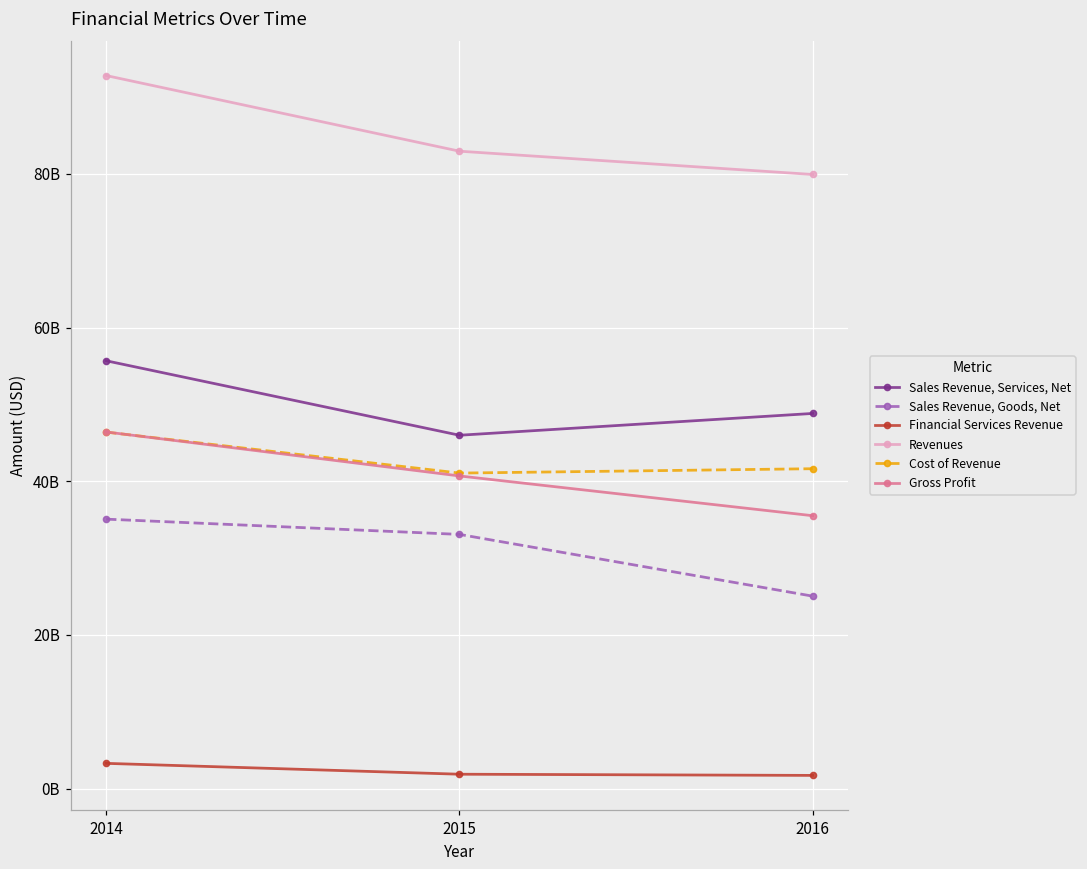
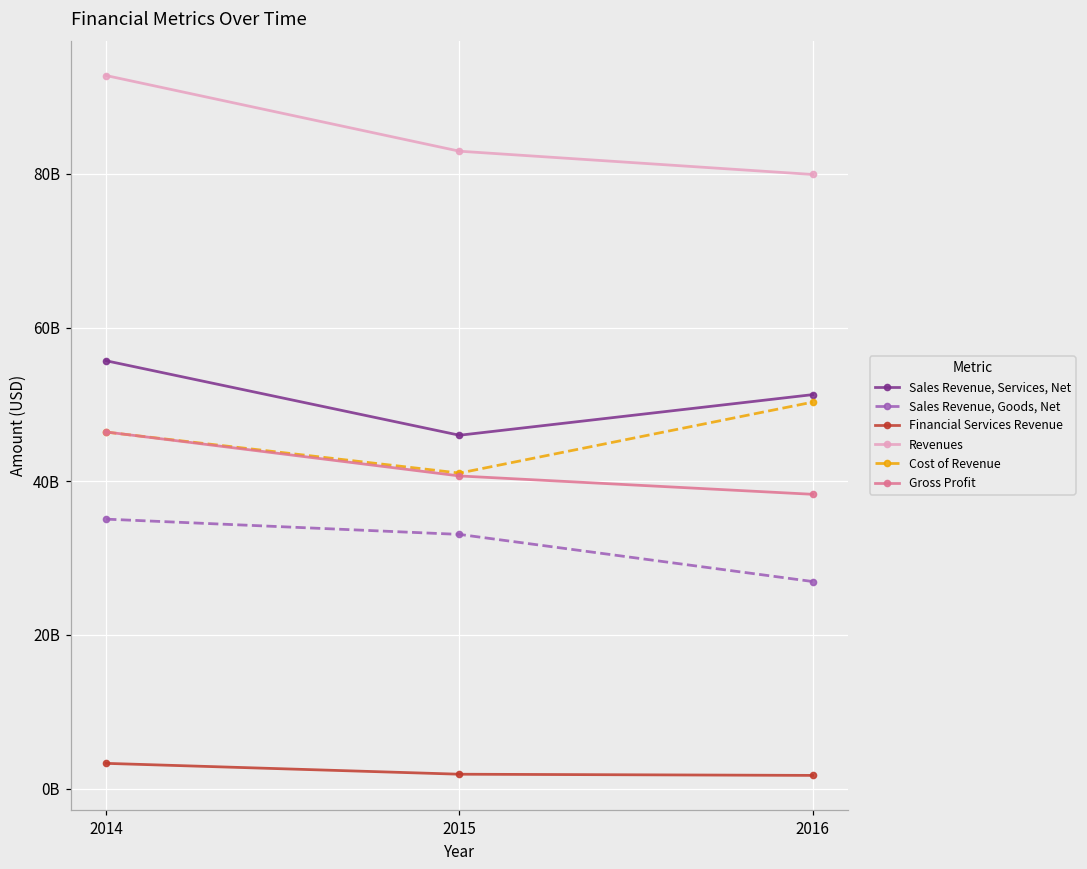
  {
    "Sales Revenue, Services, Net": {
      "2014": 56000000000,
      "2015": 46000000000,
-     "2016": 49000000000
+     "2016": 51000000000
    },
    "Sales Revenue, Goods, Net": {
      "2014": 35000000000,
      "2015": 33000000000,
-     "2016": 25000000000
+     "2016": 27000000000
    },
    "Financial Services Revenue": {
      "2014": 3000000000,
      "2015": 2000000000,
      "2016": 2000000000
    },
    "Revenues": {
      "2014": 93000000000,
      "2015": 83000000000,
      "2016": 80000000000
    },
    "Cost of Revenue": {
      "2015": 41000000000,
-     "2016": 42000000000
+     "2016": 50000000000
    },
    "Gross Profit": {
      "2015": 41000000000,
-     "2016": 36000000000
+     "2016": 38000000000
    }
  }
